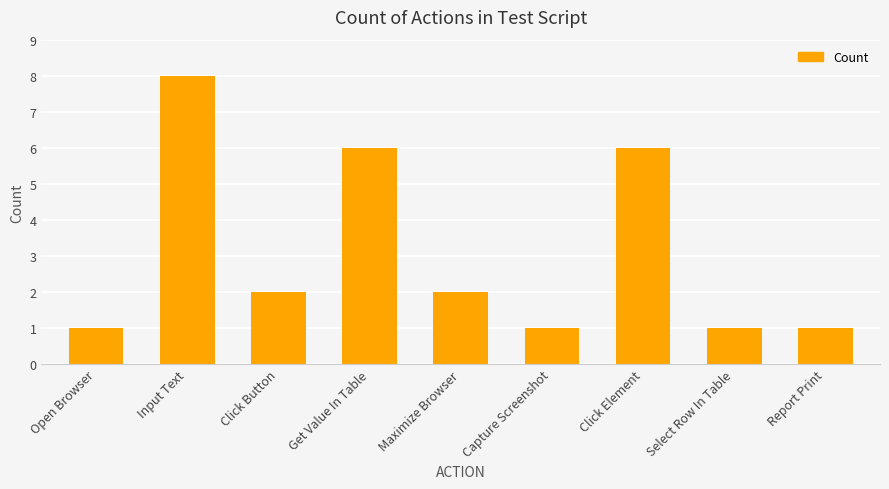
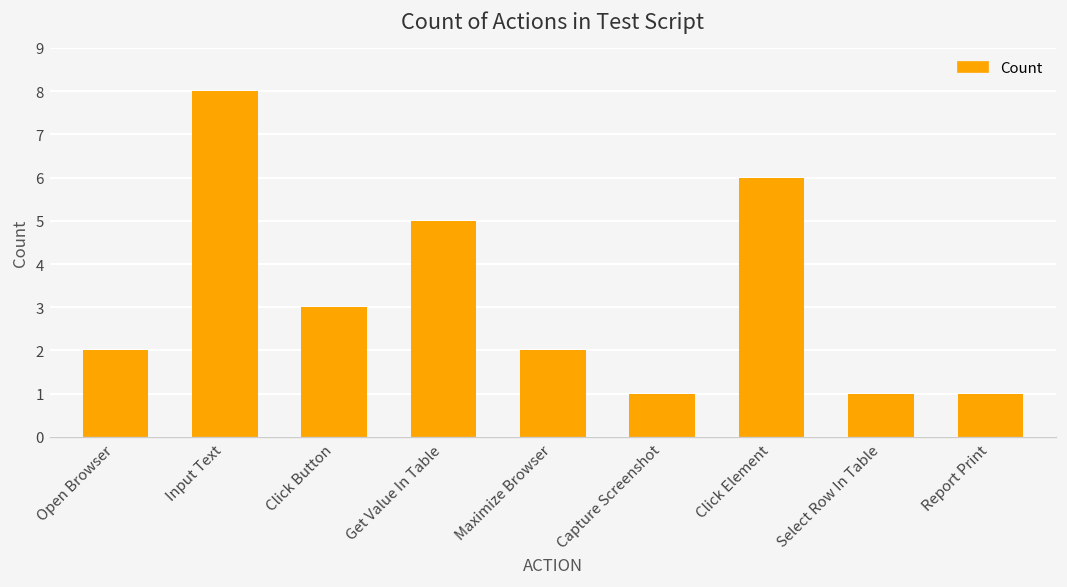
  {
-   "Open Browser": 1,
+   "Open Browser": 2,
    "Input Text": 8,
-   "Click Button": 2,
-   "Get Value In Table": 6,
+   "Click Button": 3,
+   "Get Value In Table": 5,
    "Maximize Browser": 2,
    "Capture Screenshot": 1,
    "Click Element": 6,
    "Select Row In Table": 1,
    "Report Print": 1
  }
